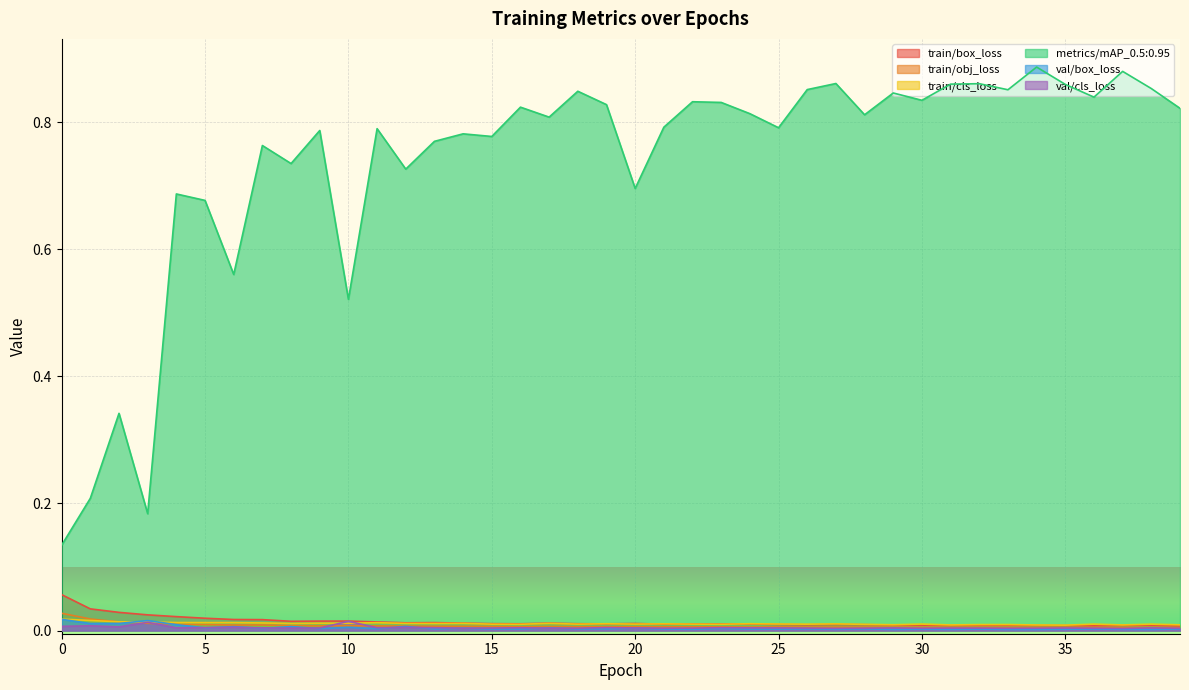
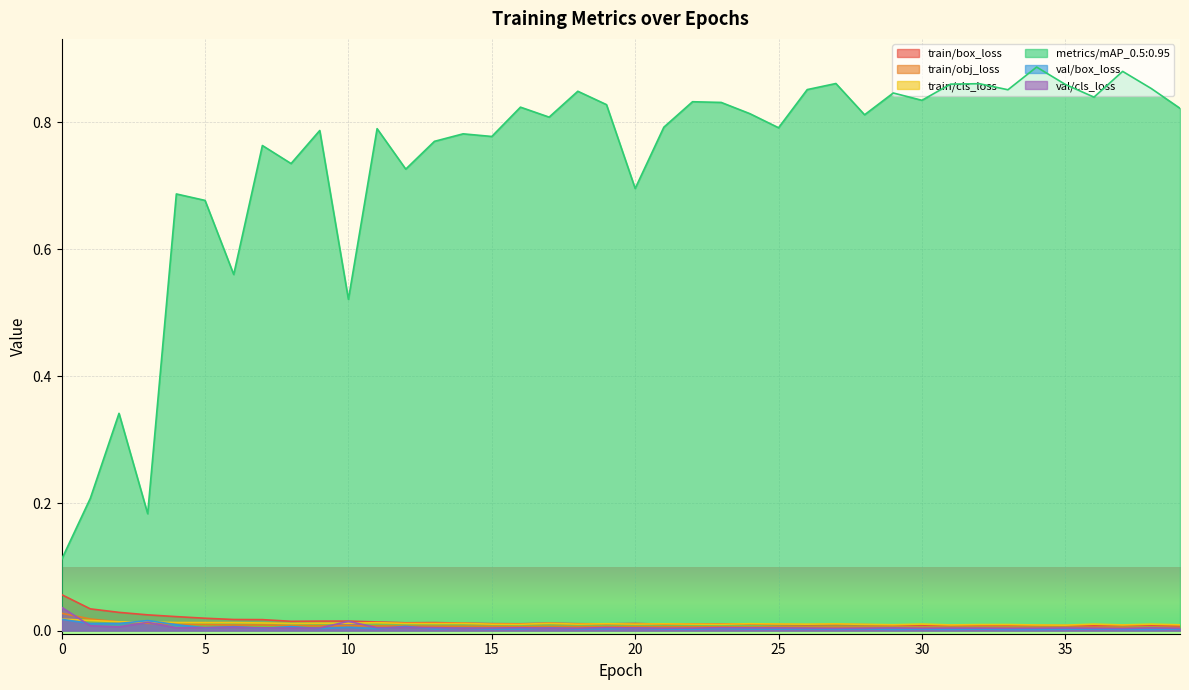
  {
    "metrics/mAP_0.5:0.95": {
-     "0": 0.13,
+     "0": 0.11,
      "5": 0.68,
      "10": 0.52,
      "15": 0.78,
      "20": 0.70,
      "25": 0.79,
      "30": 0.83
    },
    "val/cls_loss": {
-     "0": 0.01
+     "0": 0.04
    }
  }
